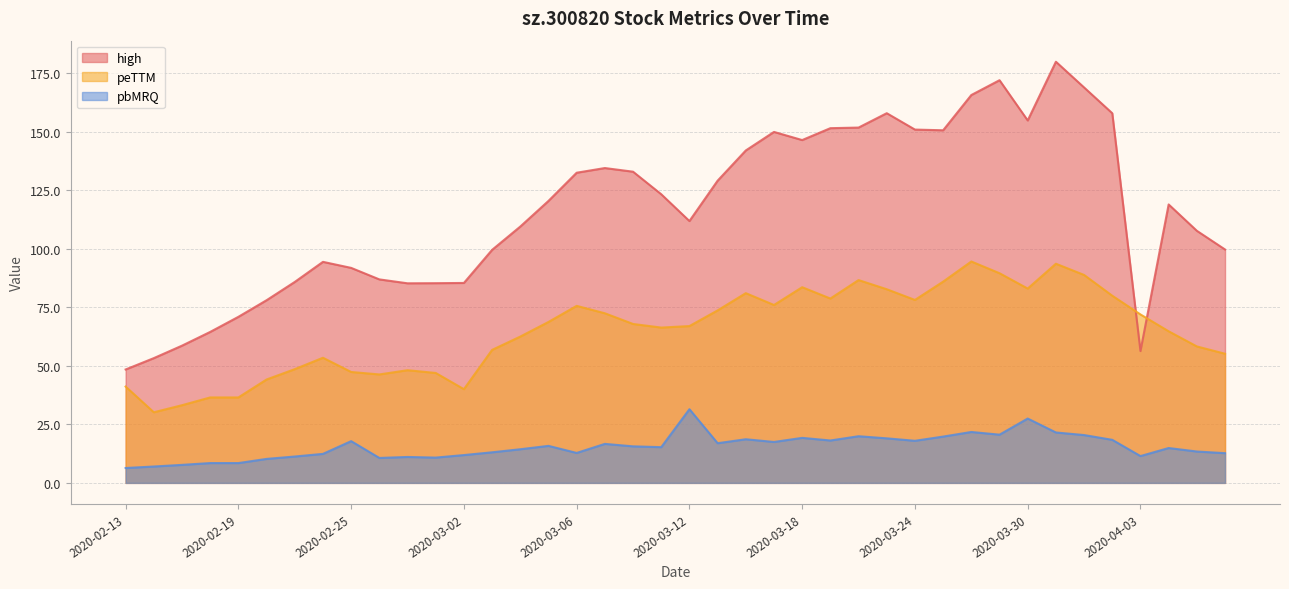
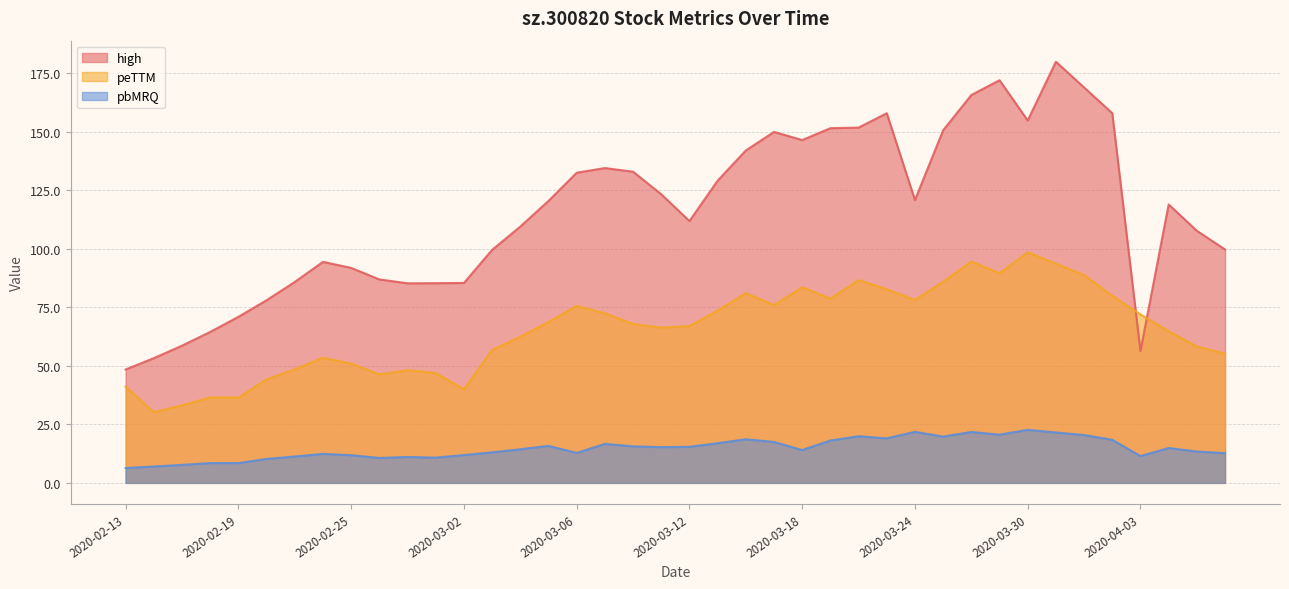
  {
    "high": {
      "2020-02-13": 48,
      "2020-02-19": 71,
      "2020-02-25": 92,
      "2020-03-02": 85,
      "2020-03-06": 133,
      "2020-03-12": 112,
      "2020-03-18": 147,
-     "2020-03-24": 151,
+     "2020-03-24": 121,
      "2020-03-30": 155,
      "2020-04-03": 56
    },
    "peTTM": {
      "2020-02-13": 41,
      "2020-02-19": 37,
-     "2020-02-25": 47,
+     "2020-02-25": 51,
      "2020-03-02": 40,
      "2020-03-06": 76,
      "2020-03-12": 67,
      "2020-03-18": 84,
      "2020-03-24": 78,
-     "2020-03-30": 83,
+     "2020-03-30": 99,
      "2020-04-03": 72
    },
    "pbMRQ": {
      "2020-02-13": 6,
      "2020-02-19": 8,
-     "2020-02-25": 18,
+     "2020-02-25": 12,
      "2020-03-02": 12,
      "2020-03-06": 13,
-     "2020-03-12": 31,
-     "2020-03-18": 19,
-     "2020-03-24": 18,
-     "2020-03-30": 28,
+     "2020-03-12": 15,
+     "2020-03-18": 14,
+     "2020-03-24": 22,
+     "2020-03-30": 23,
      "2020-04-03": 11
    }
  }
